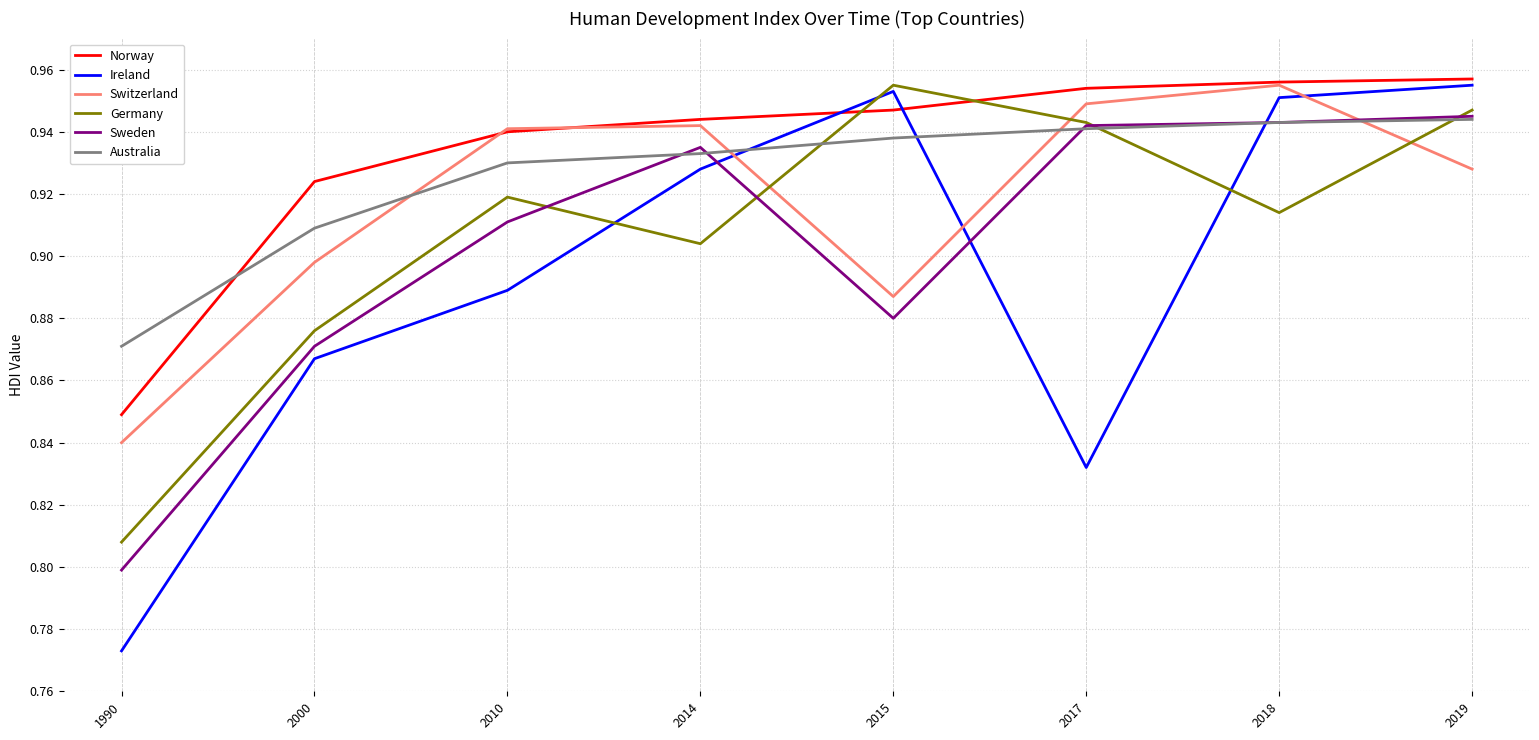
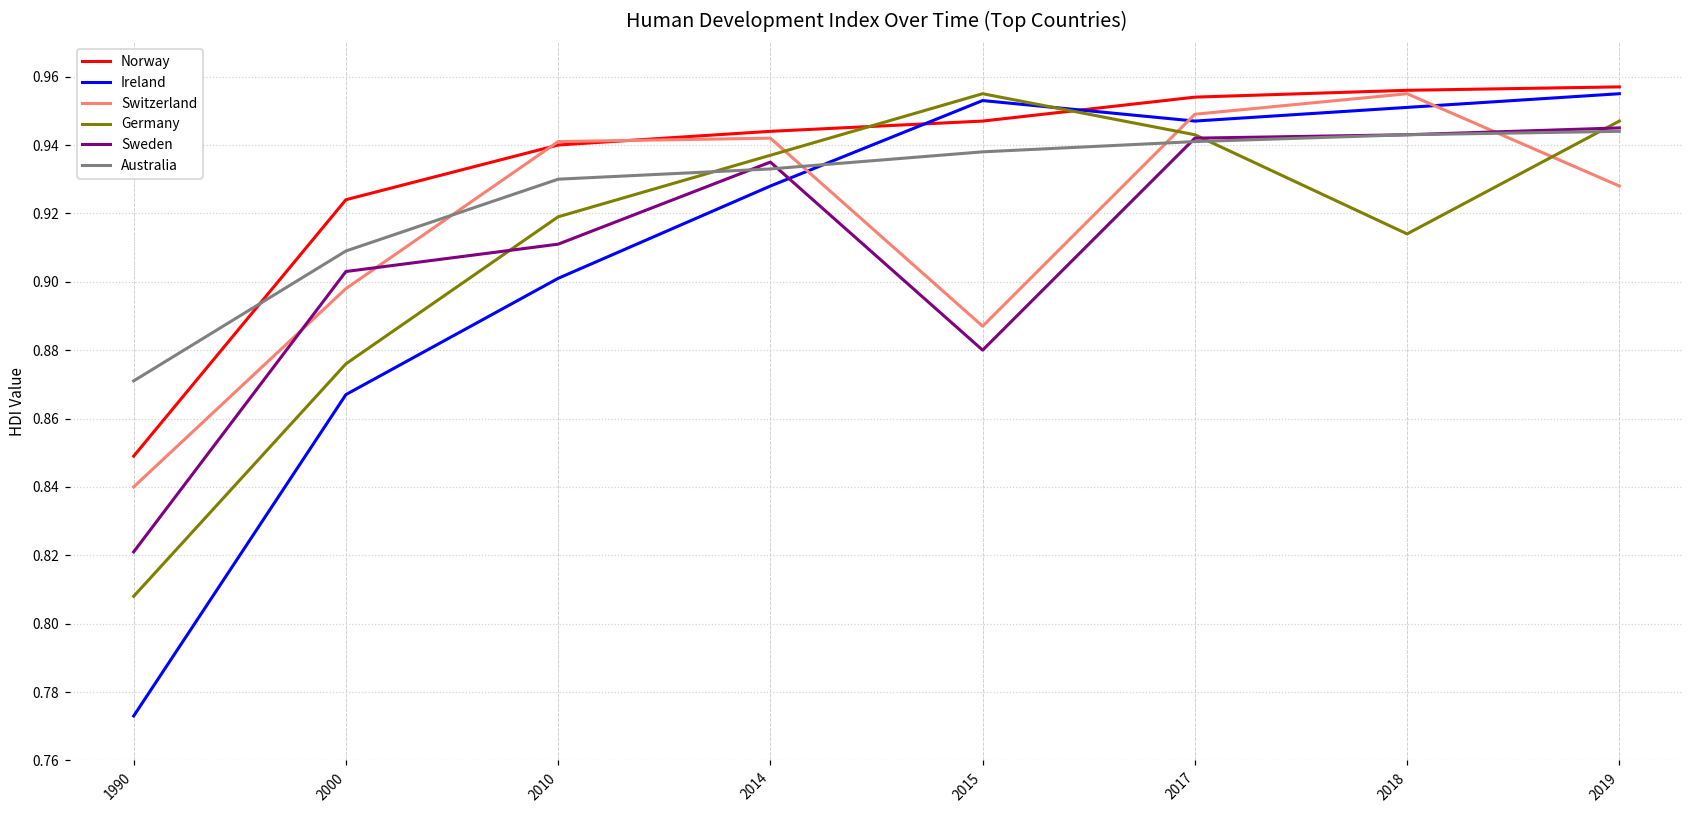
  {
    "Norway": {
      "1990": 0.849,
      "2000": 0.924,
      "2010": 0.940,
      "2014": 0.944,
      "2015": 0.947,
      "2017": 0.954,
      "2018": 0.956,
      "2019": 0.957
    },
    "Ireland": {
      "1990": 0.773,
      "2000": 0.867,
-     "2010": 0.889,
+     "2010": 0.901,
      "2014": 0.928,
      "2015": 0.953,
-     "2017": 0.832,
+     "2017": 0.947,
      "2018": 0.951,
      "2019": 0.955
    },
    "Switzerland": {
      "1990": 0.840,
      "2000": 0.898,
      "2010": 0.941,
      "2014": 0.942,
      "2015": 0.887,
      "2017": 0.949,
      "2018": 0.955,
      "2019": 0.928
    },
    "Germany": {
      "1990": 0.808,
      "2000": 0.876,
      "2010": 0.919,
-     "2014": 0.904,
+     "2014": 0.937,
      "2015": 0.955,
      "2017": 0.943,
      "2018": 0.914,
      "2019": 0.947
    },
    "Sweden": {
-     "1990": 0.799,
-     "2000": 0.871,
+     "1990": 0.821,
+     "2000": 0.903,
      "2010": 0.911,
      "2014": 0.935,
      "2015": 0.880,
      "2017": 0.942,
      "2019": 0.945
    },
    "Australia": {
      "1990": 0.871,
      "2000": 0.909,
      "2010": 0.930,
      "2014": 0.933,
      "2015": 0.938,
      "2017": 0.941,
      "2019": 0.944
    }
  }
